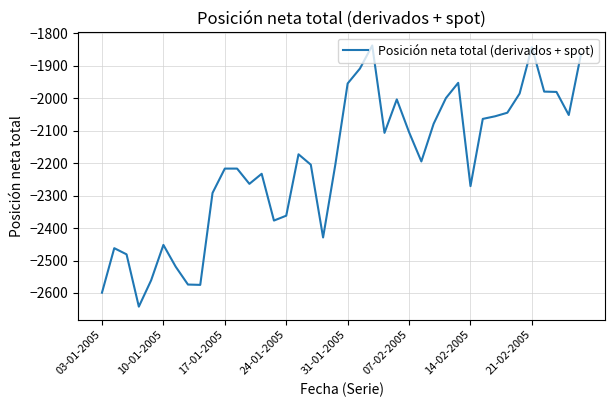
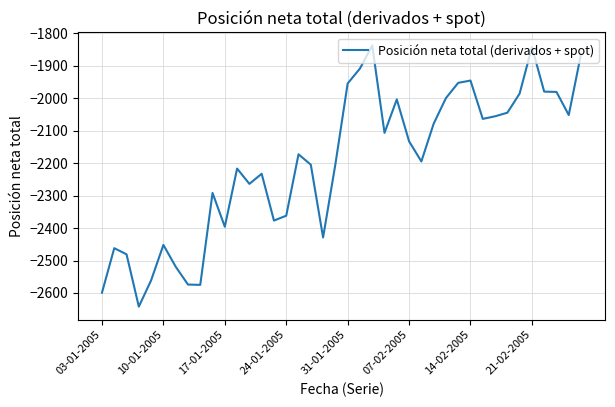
  {
    "03-01-2005": -2600,
    "10-01-2005": -2450,
-   "17-01-2005": -2220,
+   "17-01-2005": -2400,
    "24-01-2005": -2360,
    "31-01-2005": -1960,
-   "07-02-2005": -2110,
-   "14-02-2005": -2270
+   "07-02-2005": -2130,
+   "14-02-2005": -1950
  }
